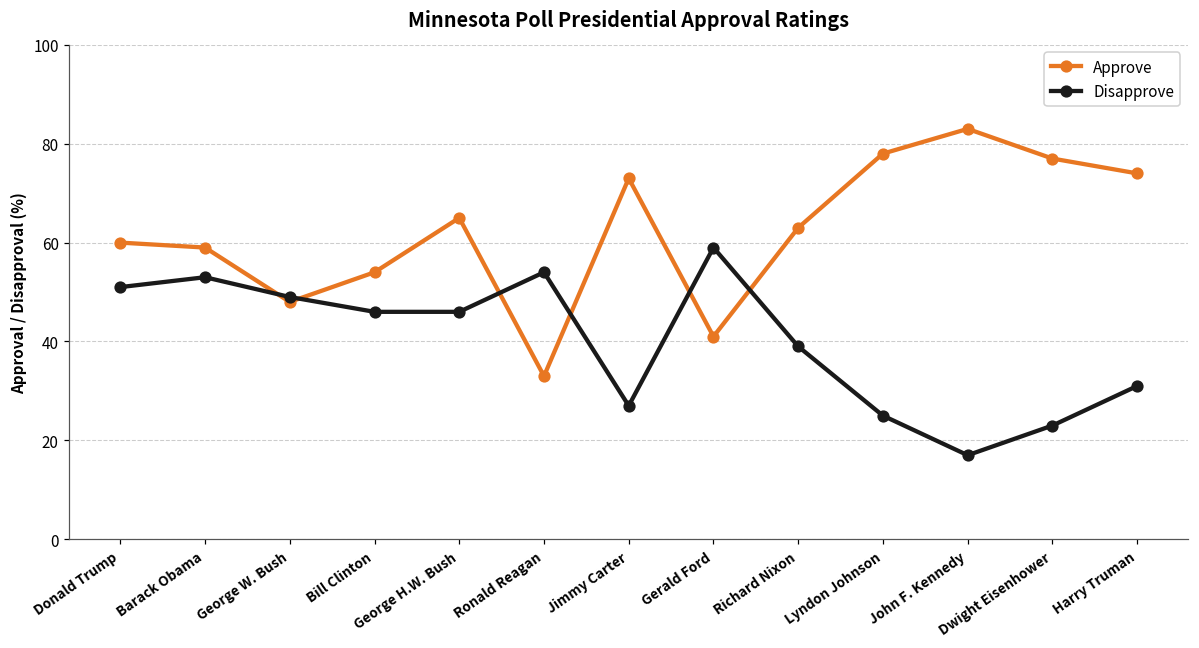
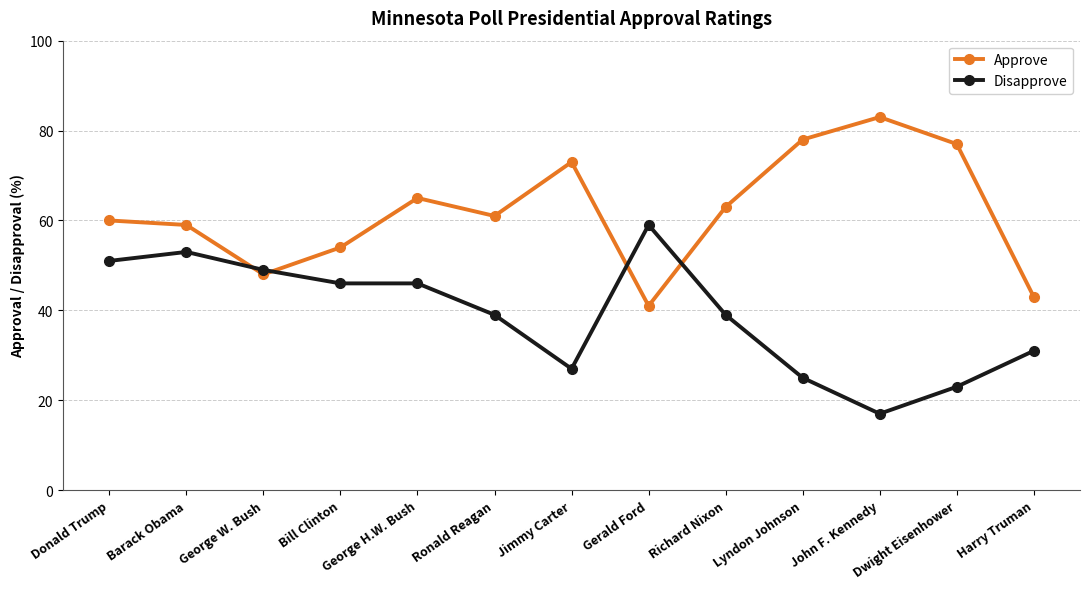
  {
    "Approve": {
      "Donald Trump": 60,
      "Barack Obama": 59,
      "George W. Bush": 48,
      "Bill Clinton": 54,
      "George H.W. Bush": 65,
-     "Ronald Reagan": 33,
+     "Ronald Reagan": 61,
      "Jimmy Carter": 73,
      "Gerald Ford": 41,
      "Richard Nixon": 63,
      "Lyndon Johnson": 78,
      "John F. Kennedy": 83,
      "Dwight Eisenhower": 77,
-     "Harry Truman": 74
+     "Harry Truman": 43
    },
    "Disapprove": {
      "Donald Trump": 51,
      "Barack Obama": 53,
      "George W. Bush": 49,
      "Bill Clinton": 46,
      "George H.W. Bush": 46,
-     "Ronald Reagan": 54,
+     "Ronald Reagan": 39,
      "Jimmy Carter": 27,
      "Gerald Ford": 59,
      "Richard Nixon": 39,
      "Lyndon Johnson": 25,
      "John F. Kennedy": 17,
      "Dwight Eisenhower": 23,
      "Harry Truman": 31
    }
  }
